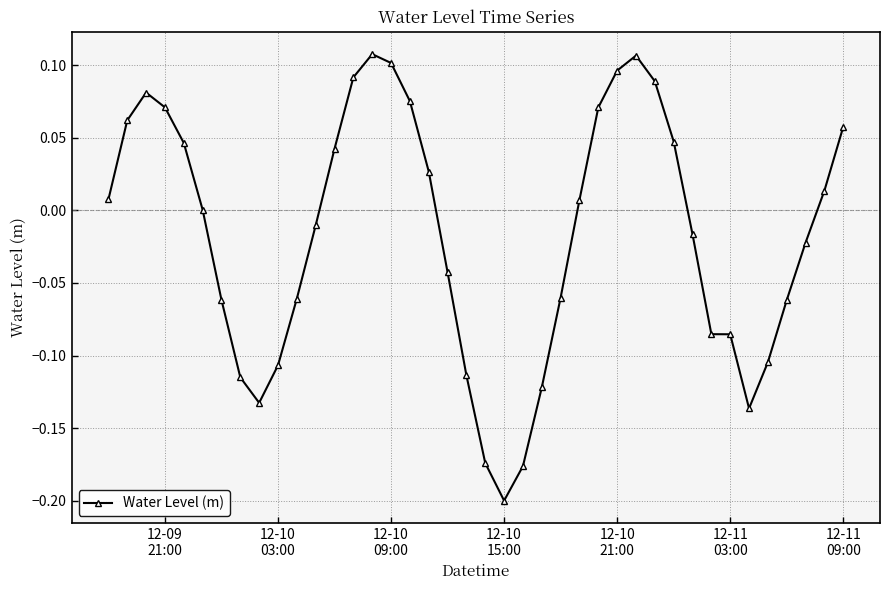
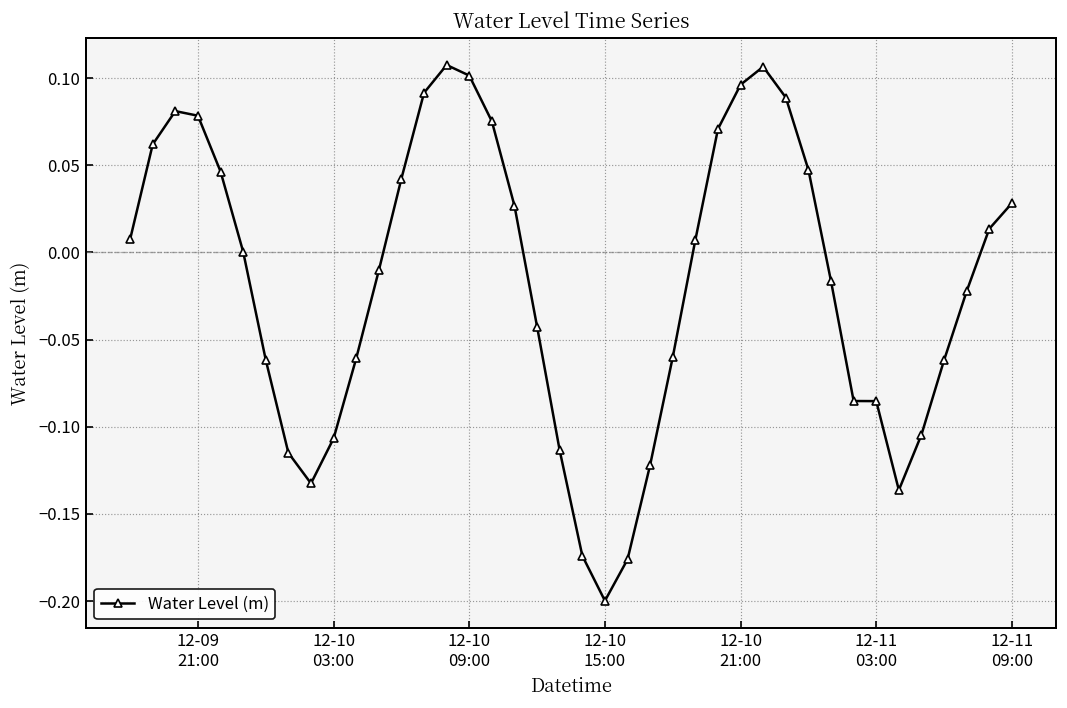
  {
-   "12-09 21:00": 0.071,
+   "12-09 21:00": 0.078,
    "12-10 03:00": -0.107,
    "12-10 09:00": 0.101,
    "12-10 15:00": -0.200,
    "12-10 21:00": 0.096,
    "12-11 03:00": -0.085,
-   "12-11 09:00": 0.057
+   "12-11 09:00": 0.028
  }
